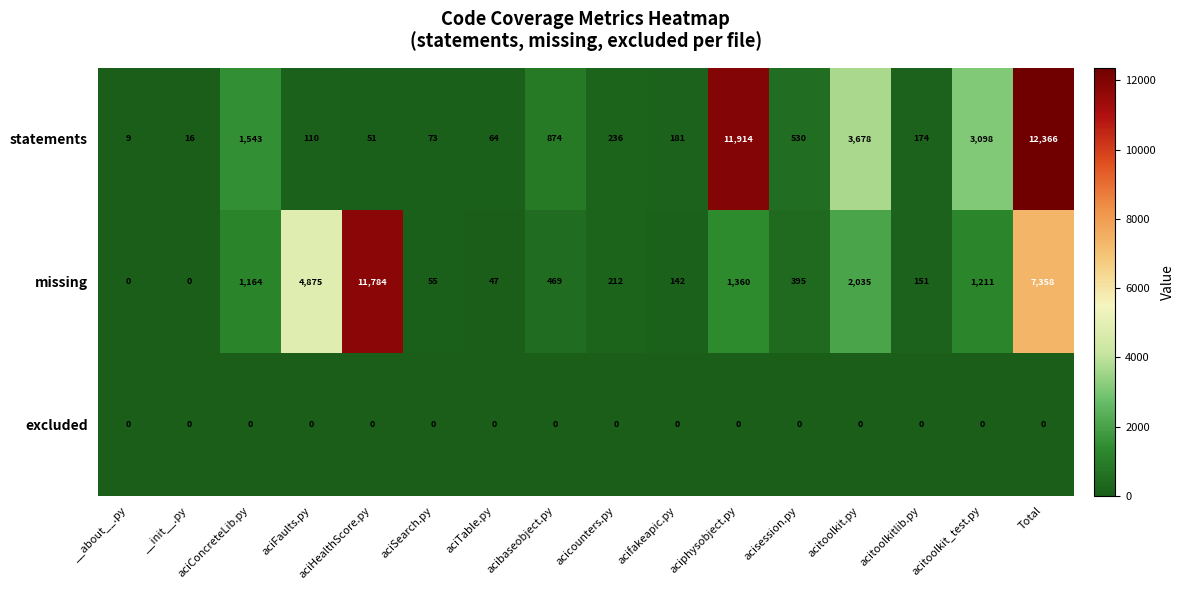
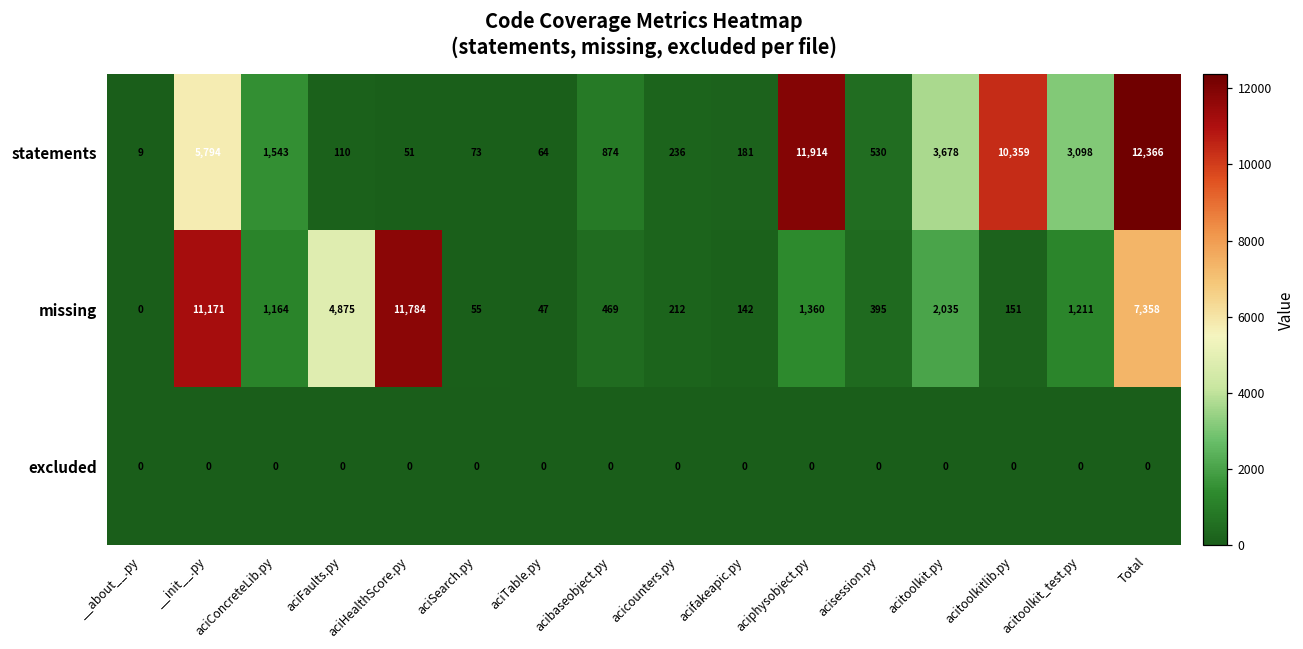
  {
    "statements": {
      "__about__.py": "9",
-     "__init__.py": "16",
+     "__init__.py": "5,794",
      "aciConcreteLib.py": "1,543",
      "aciFaults.py": "110",
      "aciHealthScore.py": "51",
      "aciSearch.py": "73",
      "aciTable.py": "64",
      "acibaseobject.py": "874",
      "acicounters.py": "236",
      "acifakeapic.py": "181",
      "aciphysobject.py": "11,914",
      "acisession.py": "530",
      "acitoolkit.py": "3,678",
-     "acitoolkitlib.py": "174",
+     "acitoolkitlib.py": "10,359",
      "acitoolkit_test.py": "3,098",
      "Total": "12,366"
    },
    "missing": {
      "__about__.py": "0",
-     "__init__.py": "0",
+     "__init__.py": "11,171",
      "aciConcreteLib.py": "1,164",
      "aciFaults.py": "4,875",
      "aciHealthScore.py": "11,784",
      "aciSearch.py": "55",
      "aciTable.py": "47",
      "acibaseobject.py": "469",
      "acicounters.py": "212",
      "acifakeapic.py": "142",
      "aciphysobject.py": "1,360",
      "acisession.py": "395",
      "acitoolkit.py": "2,035",
      "acitoolkitlib.py": "151",
      "acitoolkit_test.py": "1,211",
      "Total": "7,358"
    },
    "excluded": {
      "__about__.py": "0",
      "__init__.py": "0",
      "aciConcreteLib.py": "0",
      "aciFaults.py": "0",
      "aciHealthScore.py": "0",
      "aciSearch.py": "0",
      "aciTable.py": "0",
      "acibaseobject.py": "0",
      "acicounters.py": "0",
      "acifakeapic.py": "0",
      "aciphysobject.py": "0",
      "acisession.py": "0",
      "acitoolkit.py": "0",
      "acitoolkitlib.py": "0",
      "acitoolkit_test.py": "0",
      "Total": "0"
    }
  }
